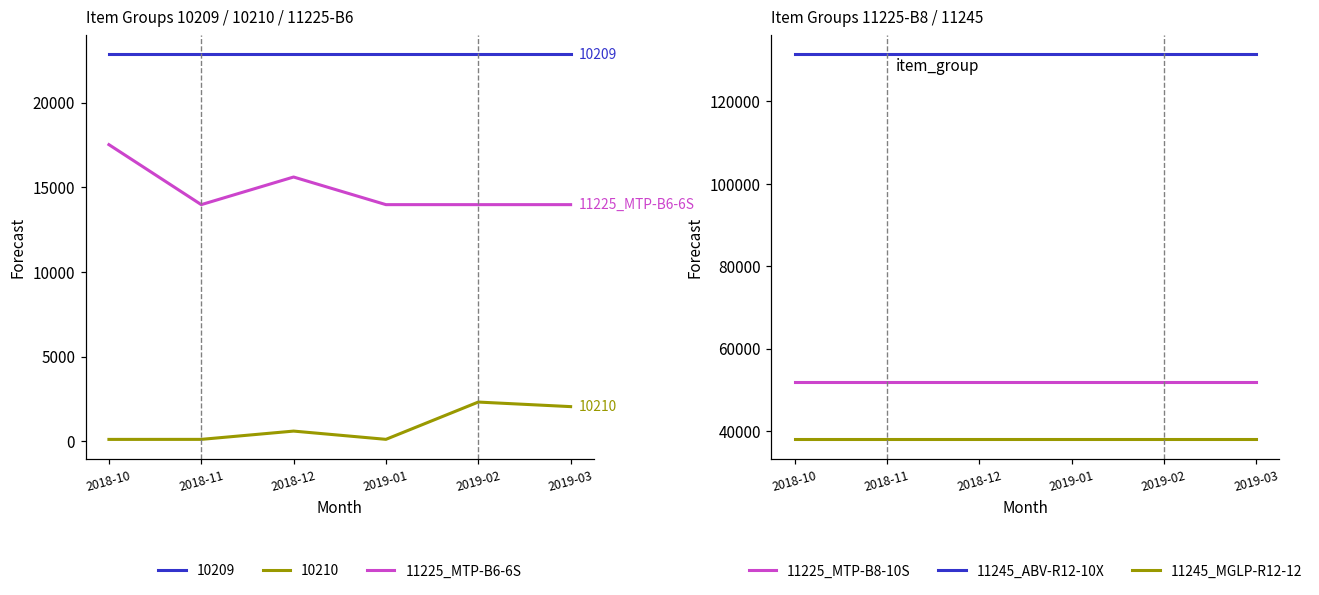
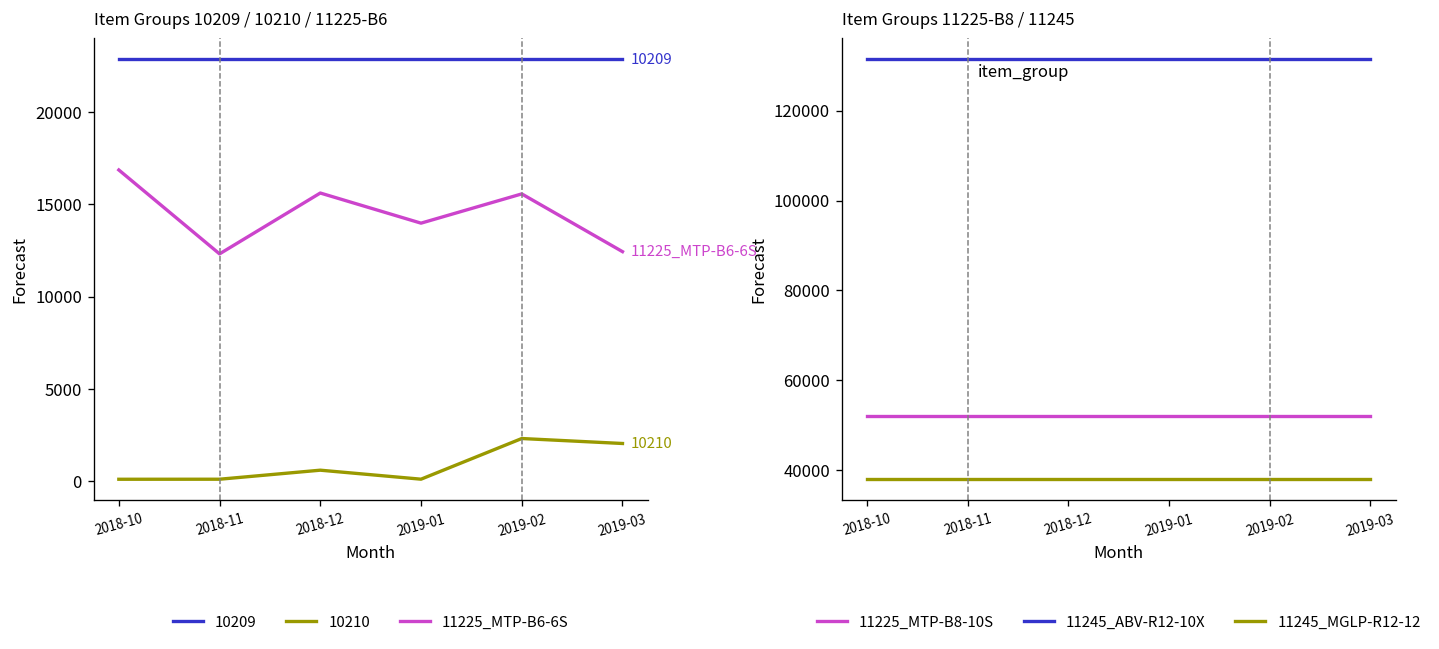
  {
    "Item Groups 10209 / 10210 / 11225-B6": {
      "10209": {
        "2018-10": 22900,
        "2018-11": 22900,
        "2018-12": 22900,
        "2019-01": 22900,
        "2019-02": 22900
      },
      "10210": {
        "2018-10": 100,
        "2018-11": 100,
        "2018-12": 600,
        "2019-01": 100,
        "2019-02": 2300
      },
      "11225_MTP-B6-6S": {
-       "2018-10": 17500,
-       "2018-11": 14000,
+       "2018-10": 16900,
+       "2018-11": 12300,
        "2018-12": 15600,
        "2019-01": 14000,
-       "2019-02": 14000,
-       "2019-03": 14000
+       "2019-02": 15600,
+       "2019-03": 12400
      }
    },
    "Item Groups 11225-B8 / 11245": {
      "11225_MTP-B8-10S": {
        "2018-10": 52000,
        "2018-11": 52000,
        "2018-12": 52000,
        "2019-01": 52000,
        "2019-02": 52000,
        "2019-03": 52000
      },
      "11245_ABV-R12-10X": {
        "2018-10": 131000,
        "2018-11": 131000,
        "2018-12": 131000,
        "2019-01": 131000,
        "2019-02": 131000,
        "2019-03": 131000
      },
      "11245_MGLP-R12-12": {
        "2018-10": 38000,
        "2018-11": 38000,
        "2018-12": 38000,
        "2019-01": 38000,
        "2019-02": 38000,
        "2019-03": 38000
      }
    }
  }
